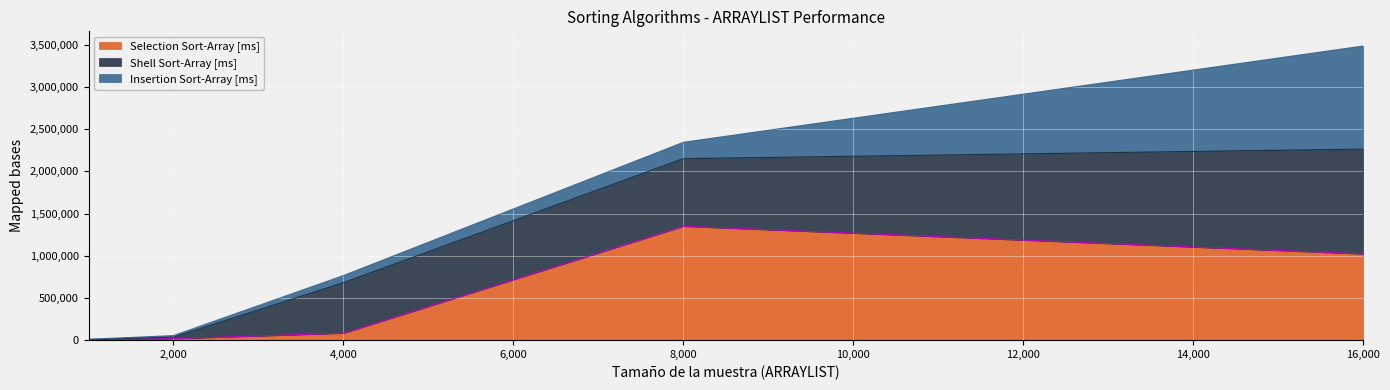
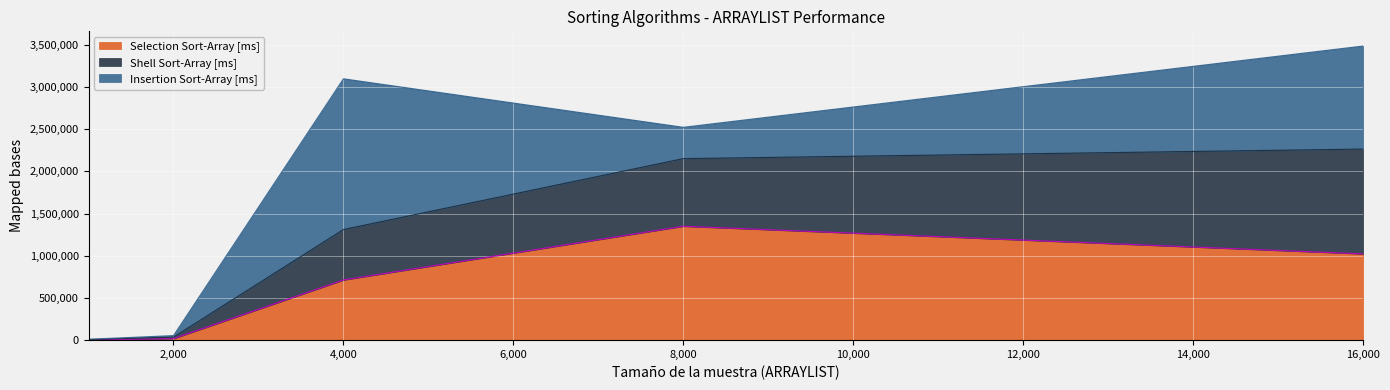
  {
    "Selection Sort-Array [ms]": {
-     "4,000": "100,000",
+     "4,000": "700,000",
      "8,000": "1,400,000",
      "16,000": "1,000,000"
    },
    "Shell Sort-Array [ms]": {
      "4,000": "600,000",
      "8,000": "800,000",
      "16,000": "1,200,000"
    },
    "Insertion Sort-Array [ms]": {
-     "4,000": "100,000",
-     "8,000": "200,000",
+     "4,000": "1,800,000",
+     "8,000": "400,000",
      "16,000": "1,200,000"
    }
  }
